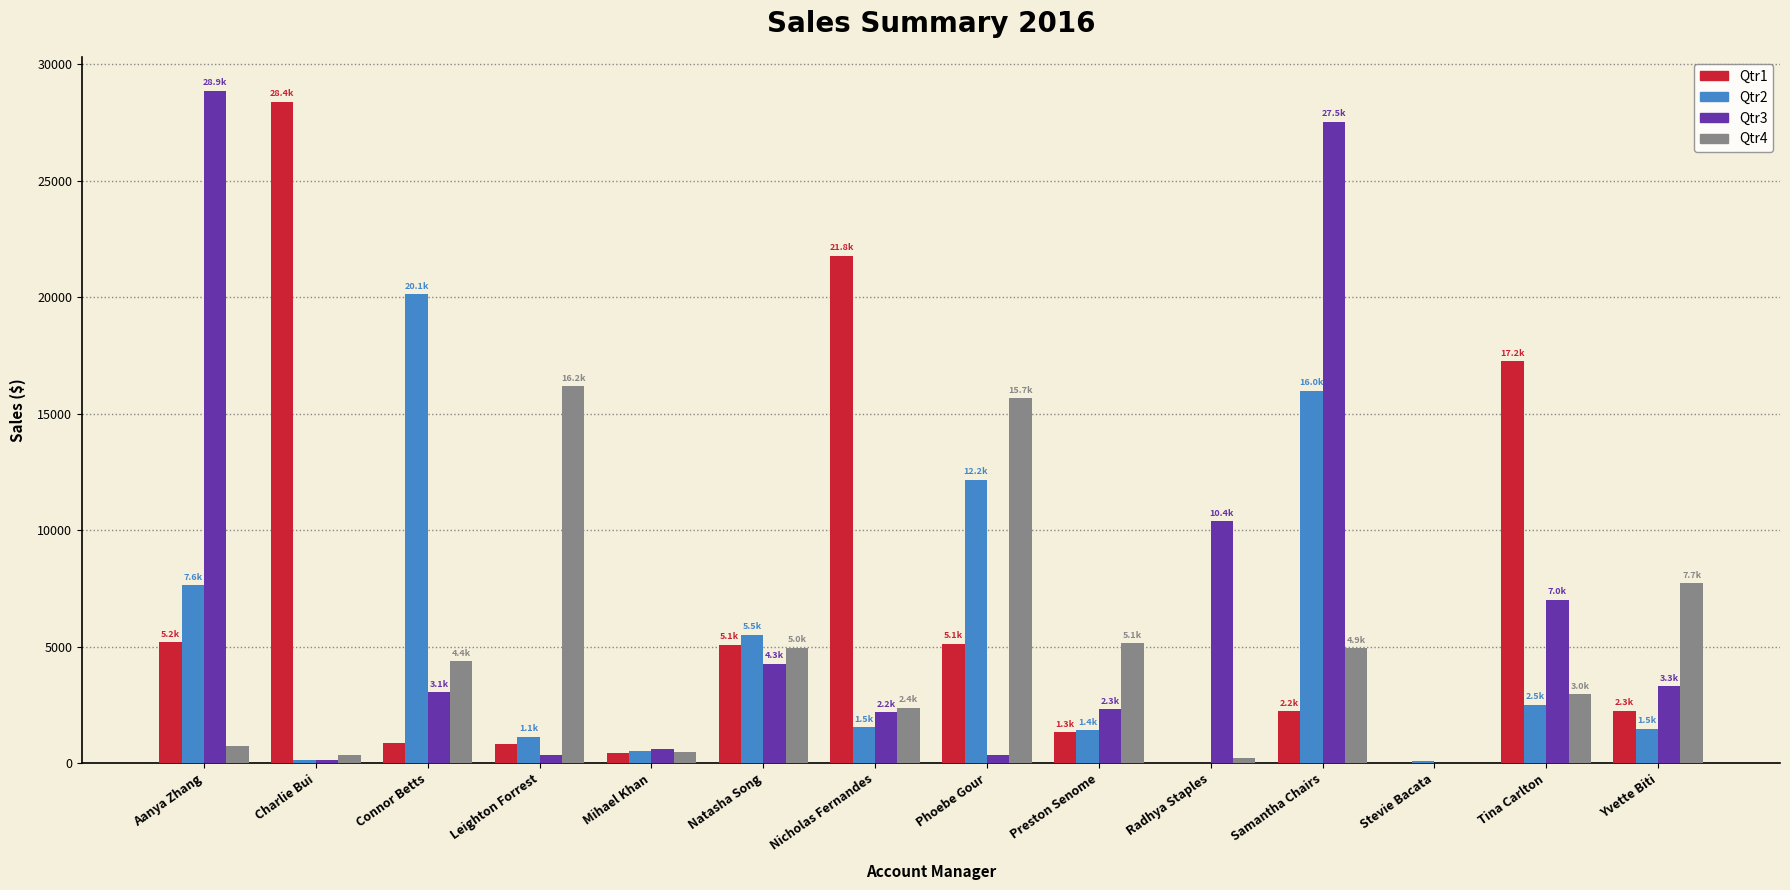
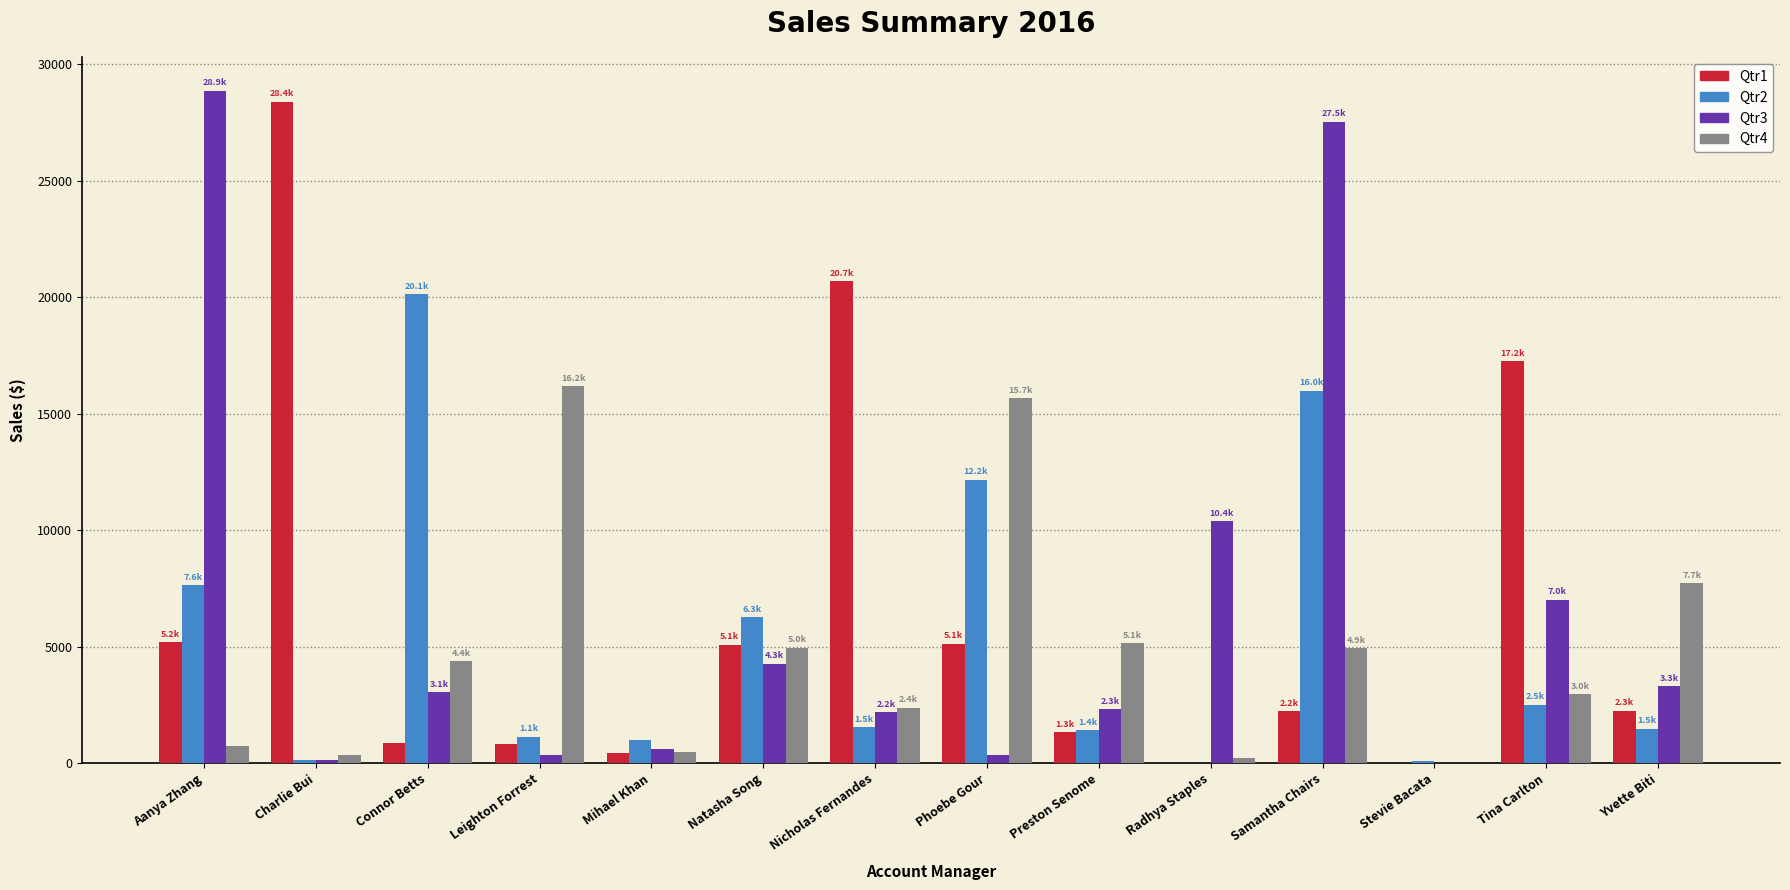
  {
    "Qtr1": {
      "Aanya Zhang": "5.2k",
      "Charlie Bui": "28.4k",
      "Natasha Song": "5.1k",
-     "Nicholas Fernandes": "21.8k",
+     "Nicholas Fernandes": "20.7k",
      "Phoebe Gour": "5.1k",
      "Preston Senome": "1.3k",
      "Samantha Chairs": "2.2k",
      "Tina Carlton": "17.2k",
      "Yvette Biti": "2.3k"
    },
    "Qtr2": {
      "Aanya Zhang": "7.6k",
      "Connor Betts": "20.1k",
      "Leighton Forrest": "1.1k",
-     "Mihael Khan": "500",
-     "Natasha Song": "5.5k",
+     "Mihael Khan": "1000",
+     "Natasha Song": "6.3k",
      "Nicholas Fernandes": "1.5k",
      "Phoebe Gour": "12.2k",
      "Preston Senome": "1.4k",
      "Samantha Chairs": "16.0k",
      "Tina Carlton": "2.5k",
      "Yvette Biti": "1.5k"
    },
    "Qtr3": {
      "Aanya Zhang": "28.9k",
      "Connor Betts": "3.1k",
      "Natasha Song": "4.3k",
      "Nicholas Fernandes": "2.2k",
      "Preston Senome": "2.3k",
      "Radhya Staples": "10.4k",
      "Samantha Chairs": "27.5k",
      "Tina Carlton": "7.0k",
      "Yvette Biti": "3.3k"
    },
    "Qtr4": {
      "Connor Betts": "4.4k",
      "Leighton Forrest": "16.2k",
      "Natasha Song": "5.0k",
      "Nicholas Fernandes": "2.4k",
      "Phoebe Gour": "15.7k",
      "Preston Senome": "5.1k",
      "Samantha Chairs": "4.9k",
      "Tina Carlton": "3.0k",
      "Yvette Biti": "7.7k"
    }
  }
